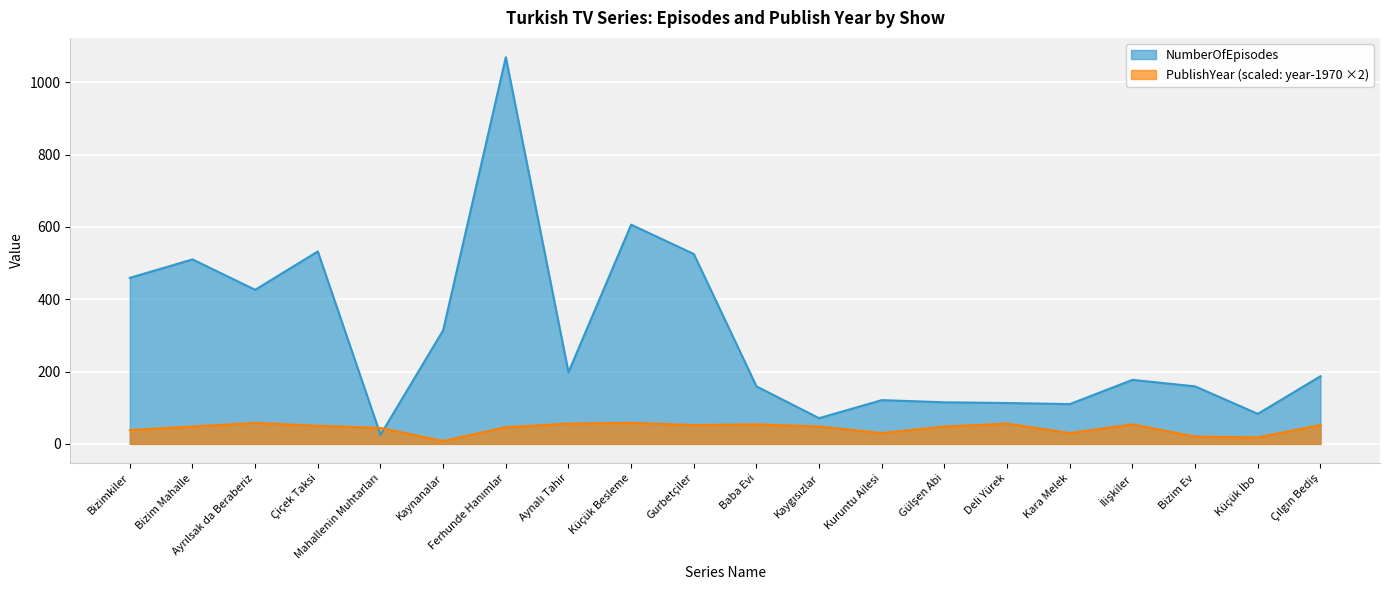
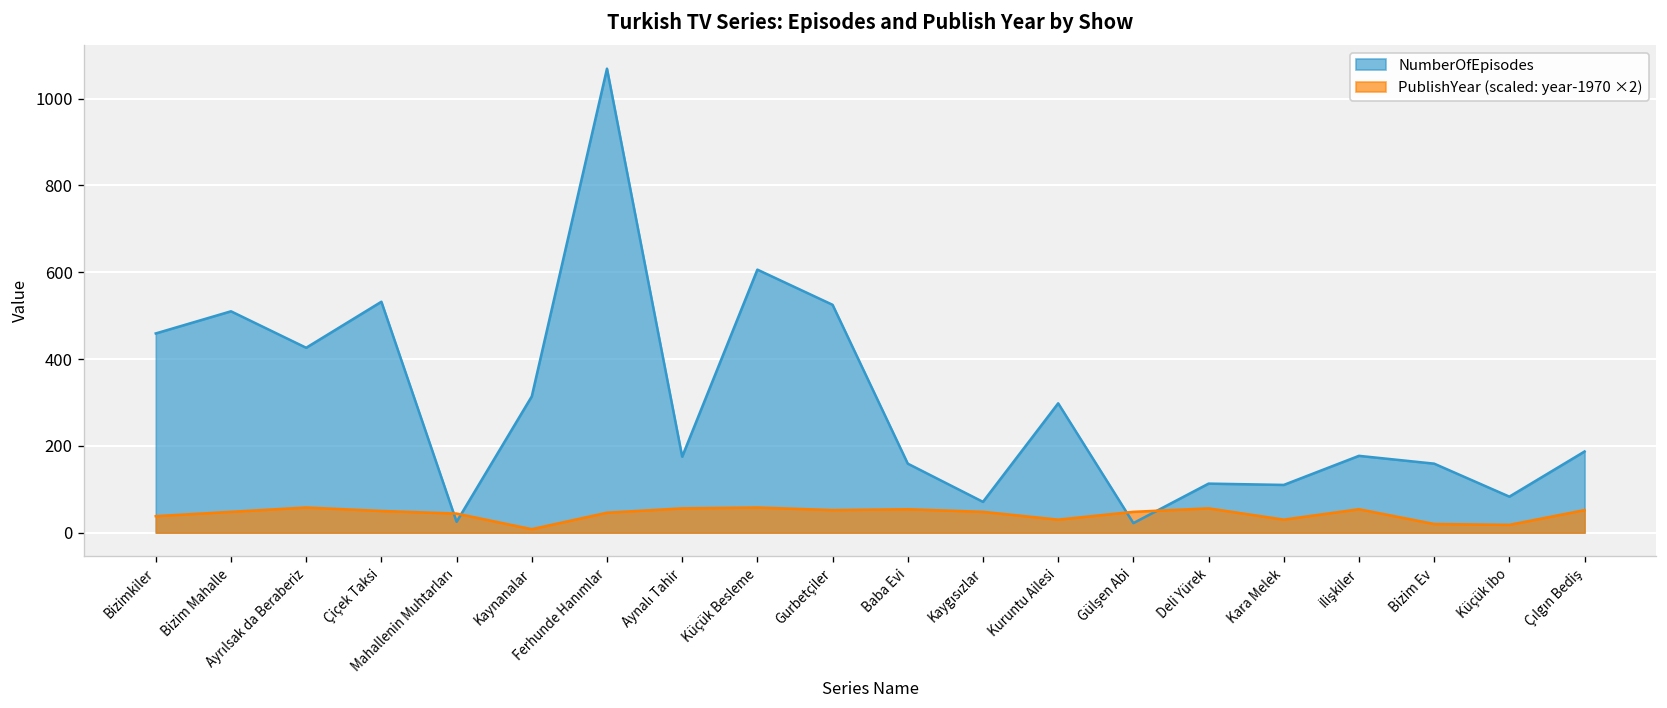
  {
    "NumberOfEpisodes": {
      "Bizimkiler": 460,
      "Bizim Mahalle": 510,
      "Ayrılsak da Beraberiz": 430,
      "Çiçek Taksi": 530,
      "Mahallenin Muhtarları": 30,
      "Kaynanalar": 310,
      "Ferhunde Hanımlar": 1070,
-     "Aynalı Tahir": 200,
+     "Aynalı Tahir": 180,
      "Küçük Besleme": 610,
      "Gurbetçiler": 530,
      "Baba Evi": 160,
      "Kaygısızlar": 70,
-     "Kuruntu Ailesi": 120,
-     "Gülşen Abi": 120,
+     "Kuruntu Ailesi": 300,
+     "Gülşen Abi": 20,
      "Deli Yürek": 110,
      "Kara Melek": 110,
      "İlişkiler": 180,
      "Bizim Ev": 160,
      "Küçük İbo": 80,
      "Çılgın Bediş": 190
    },
    "PublishYear (scaled: year-1970 ×2)": {
      "Bizimkiler": 40,
      "Bizim Mahalle": 50,
      "Ayrılsak da Beraberiz": 60,
      "Çiçek Taksi": 50,
      "Mahallenin Muhtarları": 40,
      "Kaynanalar": 10,
      "Ferhunde Hanımlar": 50,
      "Aynalı Tahir": 60,
      "Küçük Besleme": 60,
      "Gurbetçiler": 50,
      "Baba Evi": 50,
      "Kaygısızlar": 50,
      "Kuruntu Ailesi": 30,
      "Gülşen Abi": 50,
      "Deli Yürek": 60,
      "Kara Melek": 30,
      "İlişkiler": 50,
      "Bizim Ev": 20,
      "Küçük İbo": 20,
      "Çılgın Bediş": 50
    }
  }
